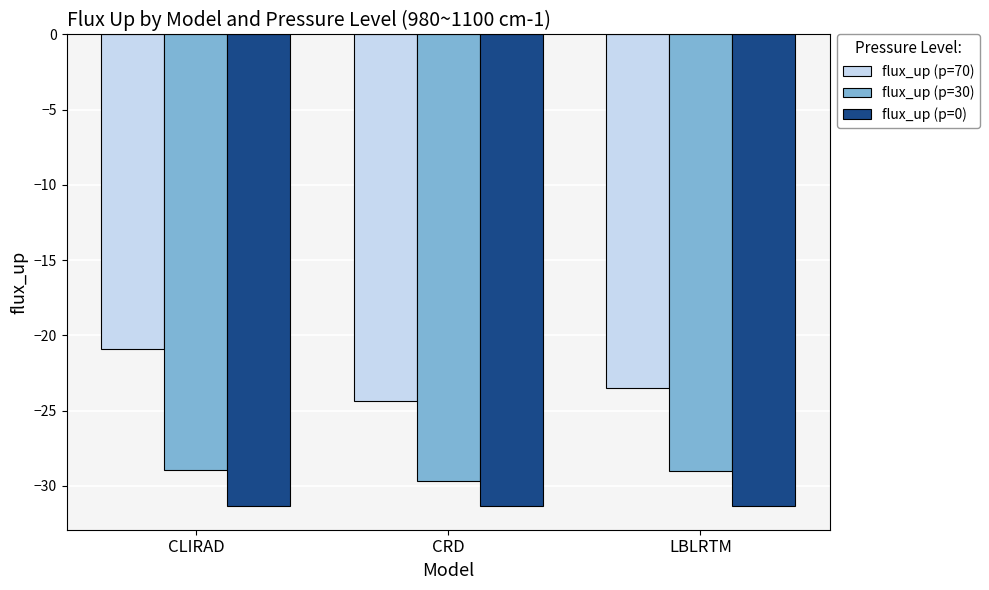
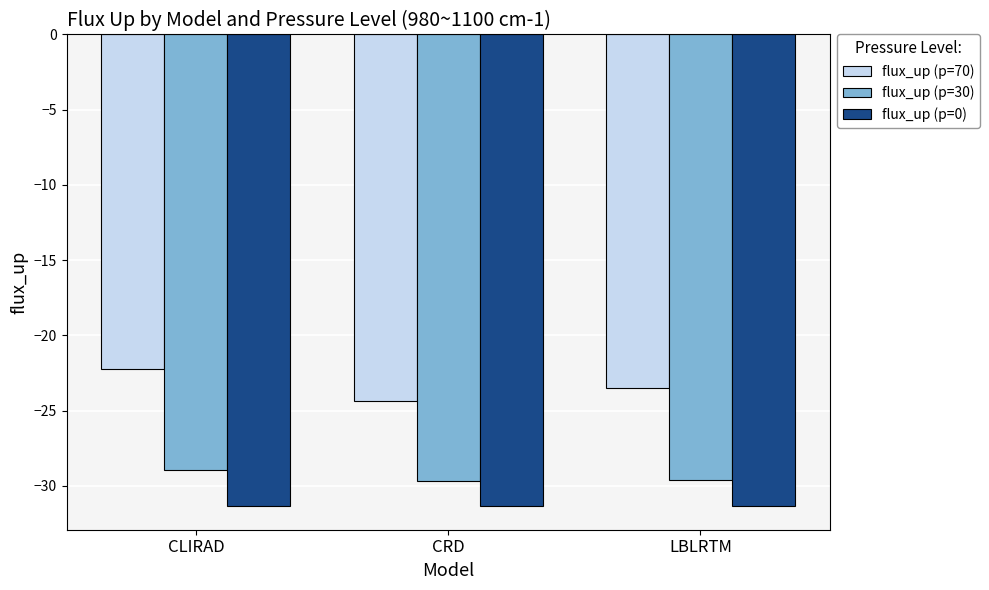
  {
    "flux_up (p=70)": {
-     "CLIRAD": -20.9,
+     "CLIRAD": -22.2,
      "CRD": -24.4,
      "LBLRTM": -23.5
    },
    "flux_up (p=30)": {
      "CLIRAD": -28.9,
      "CRD": -29.7,
-     "LBLRTM": -29.0
+     "LBLRTM": -29.6
    },
    "flux_up (p=0)": {
      "CLIRAD": -31.3,
      "CRD": -31.4,
      "LBLRTM": -31.3
    }
  }
